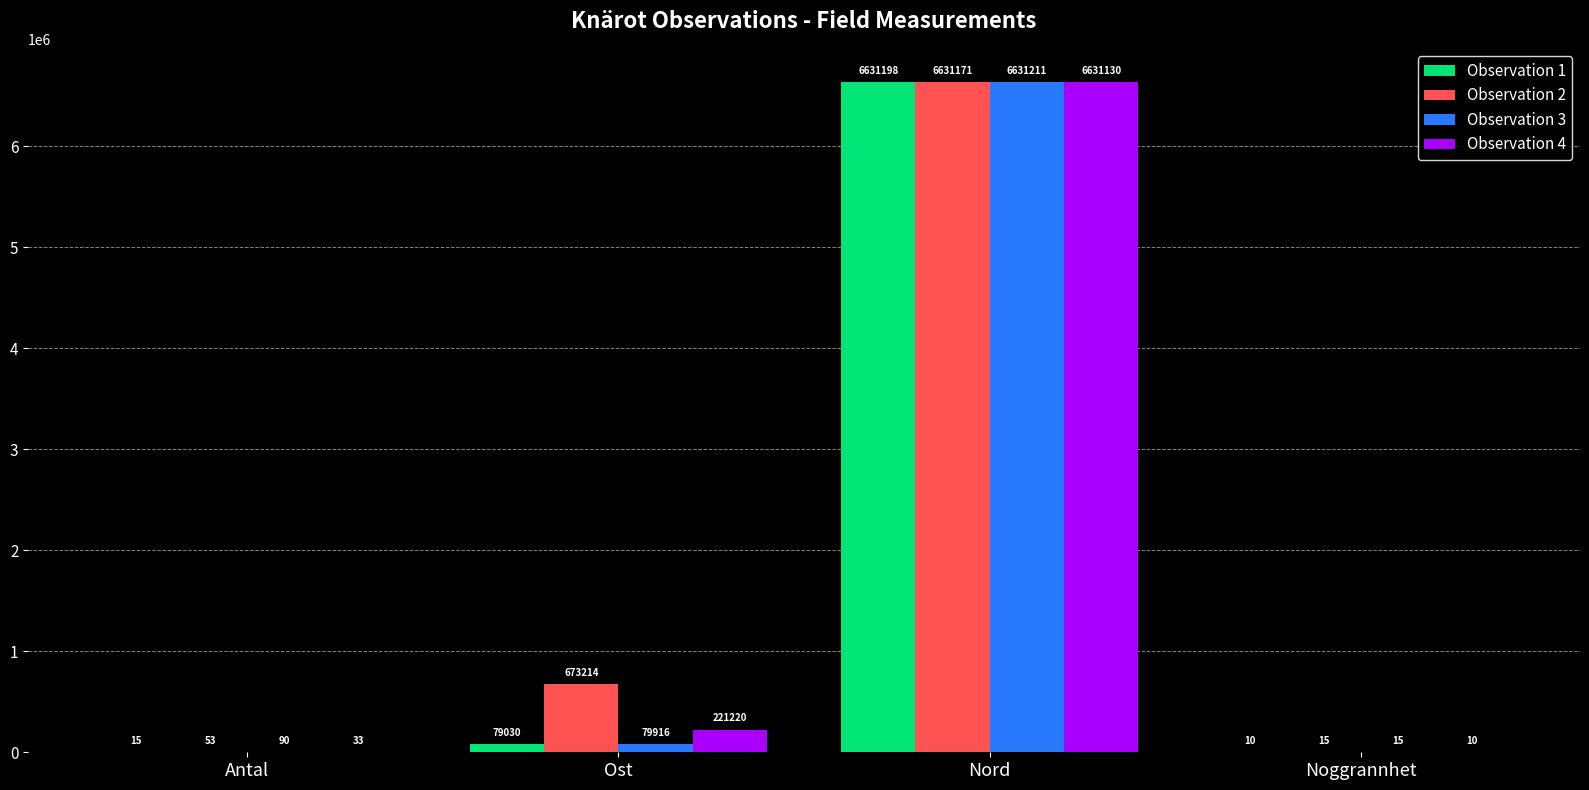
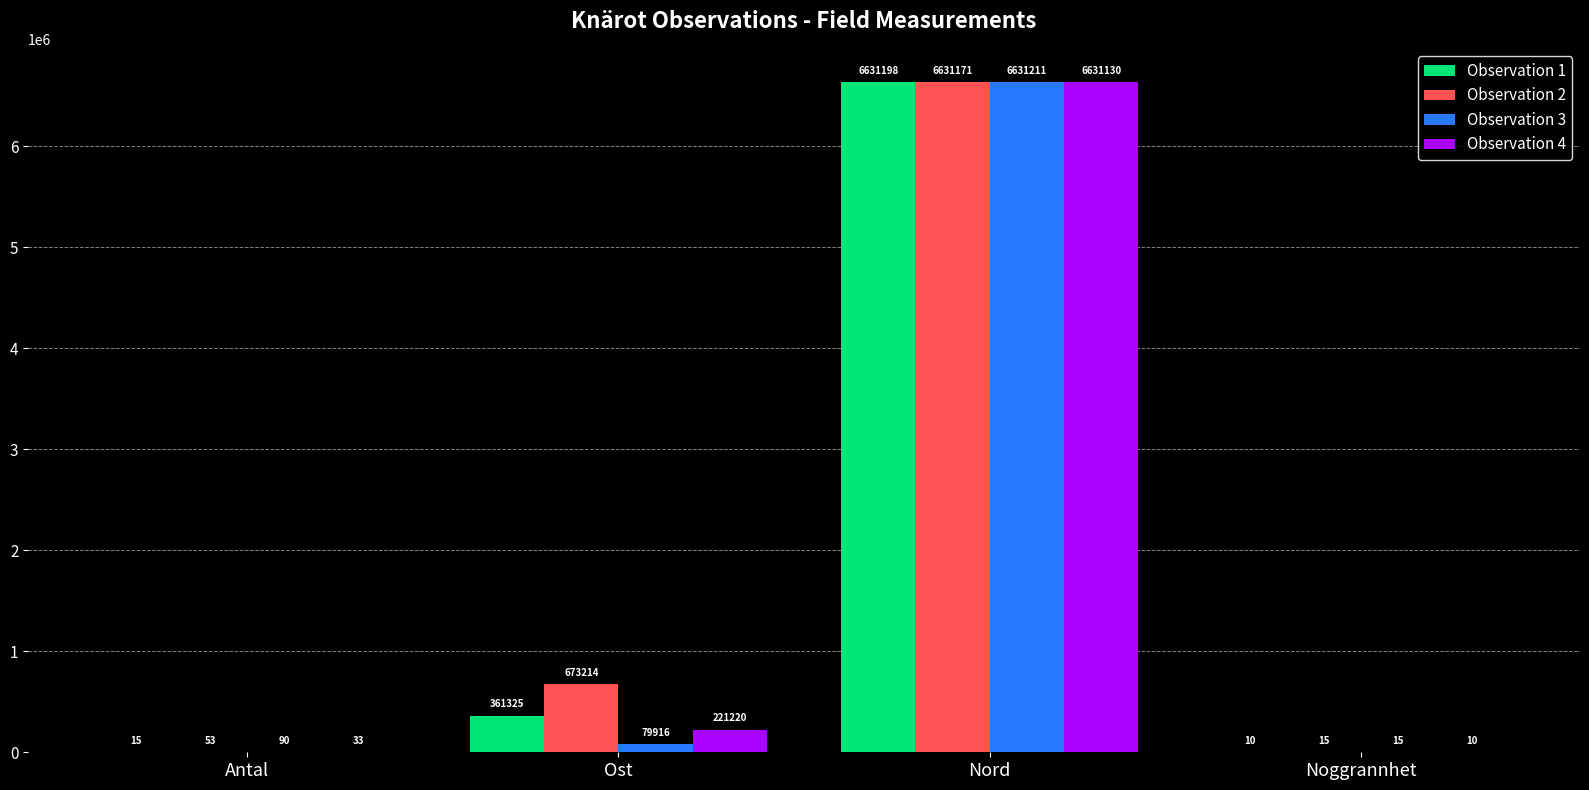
  {
    "Observation 1": {
      "Antal": 15,
-     "Ost": 79030,
+     "Ost": 361325,
      "Nord": 6631198,
      "Noggrannhet": 10
    },
    "Observation 2": {
      "Antal": 53,
      "Ost": 673214,
      "Nord": 6631171,
      "Noggrannhet": 15
    },
    "Observation 3": {
      "Antal": 90,
      "Ost": 79916,
      "Nord": 6631211,
      "Noggrannhet": 15
    },
    "Observation 4": {
      "Antal": 33,
      "Ost": 221220,
      "Nord": 6631130,
      "Noggrannhet": 10
    }
  }
